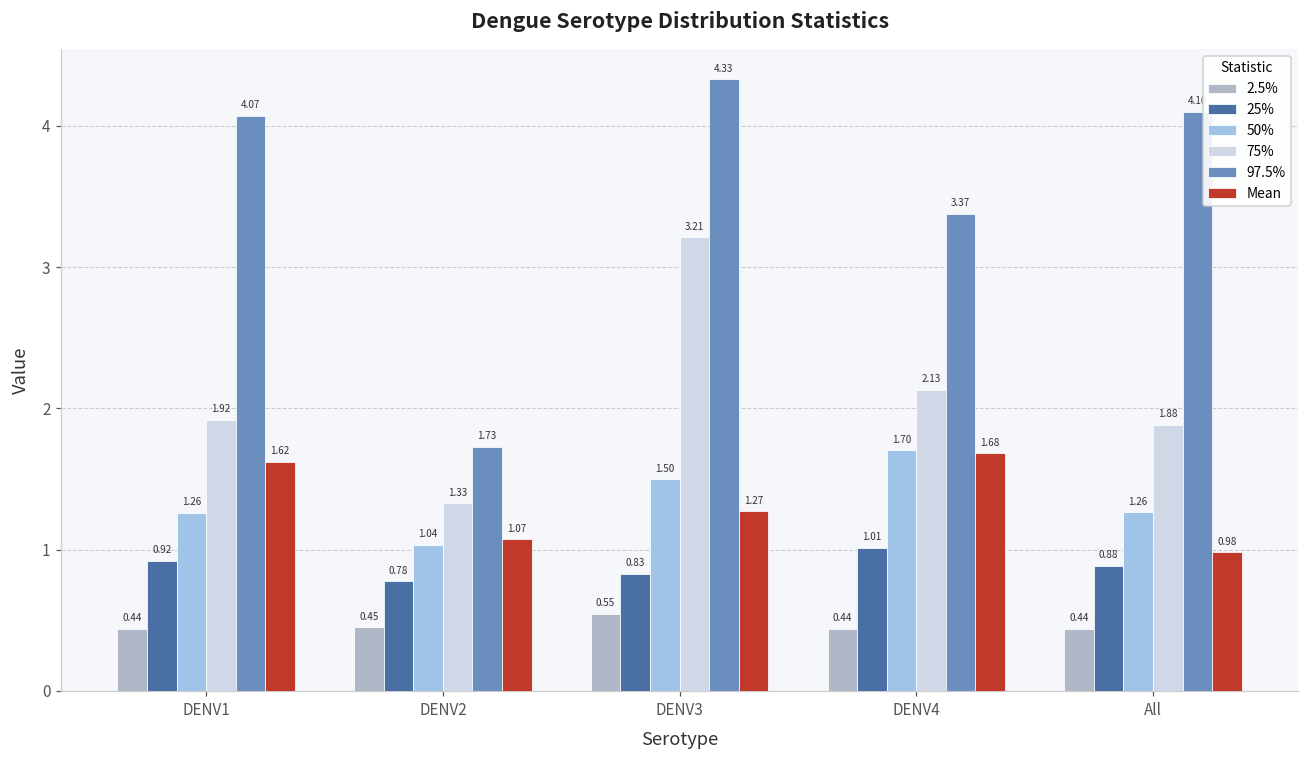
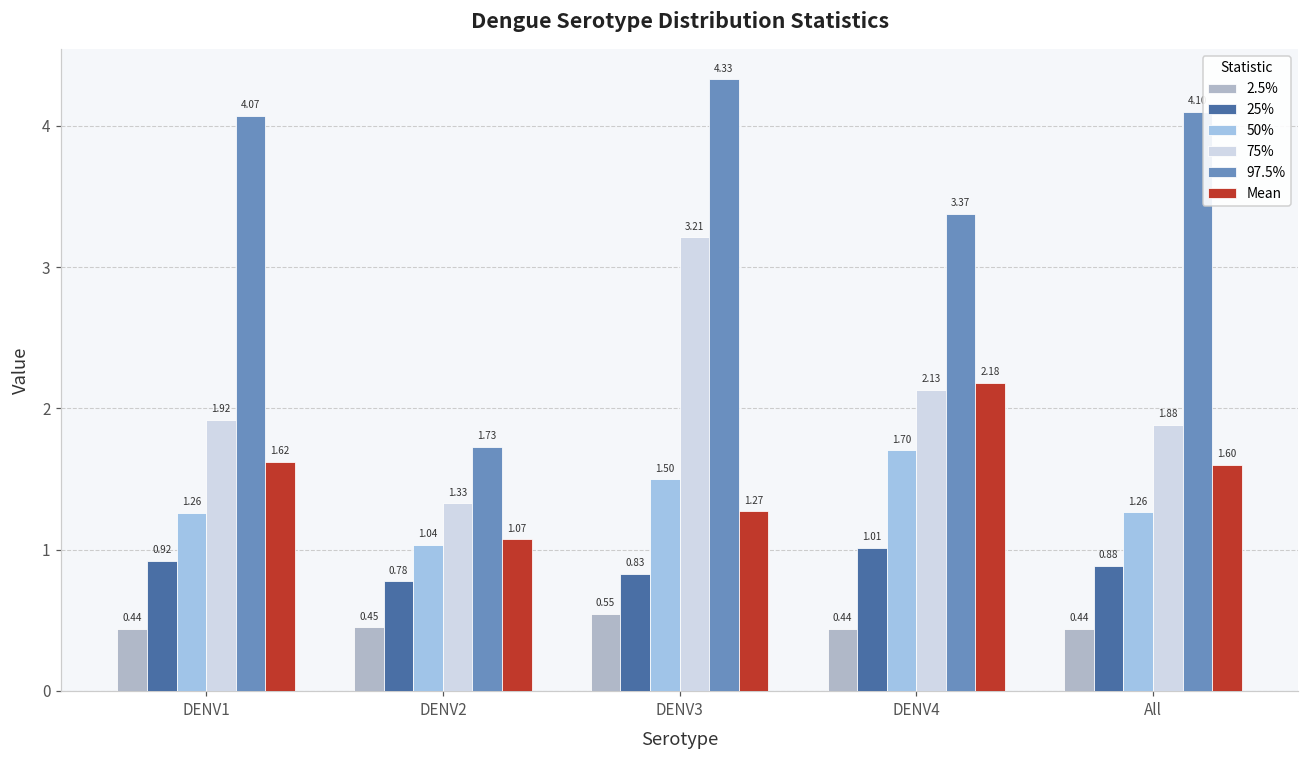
  {
    "Mean": {
      "DENV1": 1.62,
      "DENV2": 1.07,
      "DENV3": 1.27,
-     "DENV4": 1.68,
-     "All": 0.98
+     "DENV4": 2.18,
+     "All": 1.60
    }
  }
